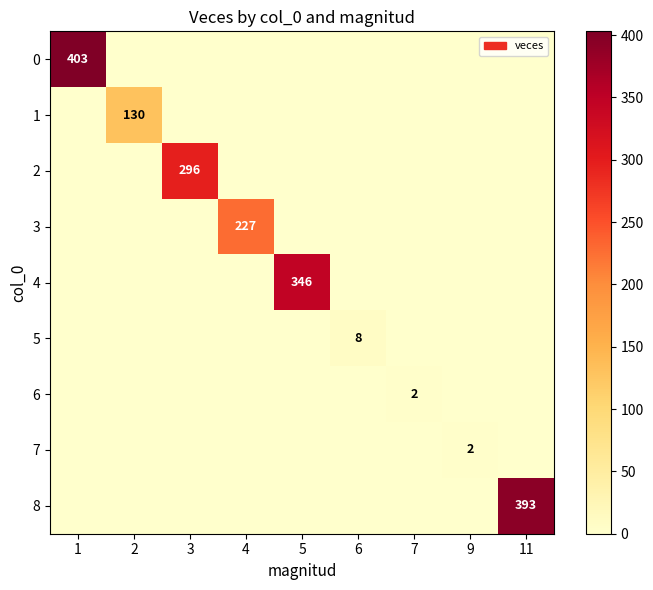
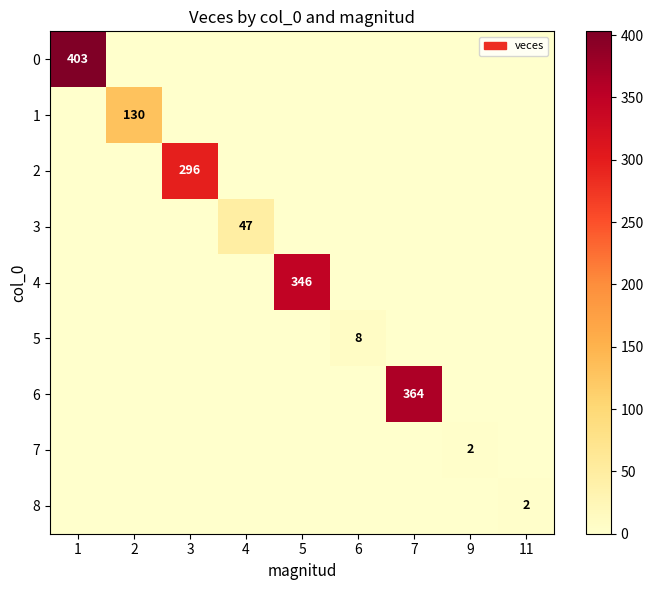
  {
    "0": {
      "1": 403
    },
    "1": {
      "2": 130
    },
    "2": {
      "3": 296
    },
    "3": {
-     "4": 227
+     "4": 47
    },
    "4": {
      "5": 346
    },
    "5": {
      "6": 8
    },
    "6": {
-     "7": 2
+     "7": 364
    },
    "7": {
      "9": 2
    },
    "8": {
-     "11": 393
+     "11": 2
    }
  }
